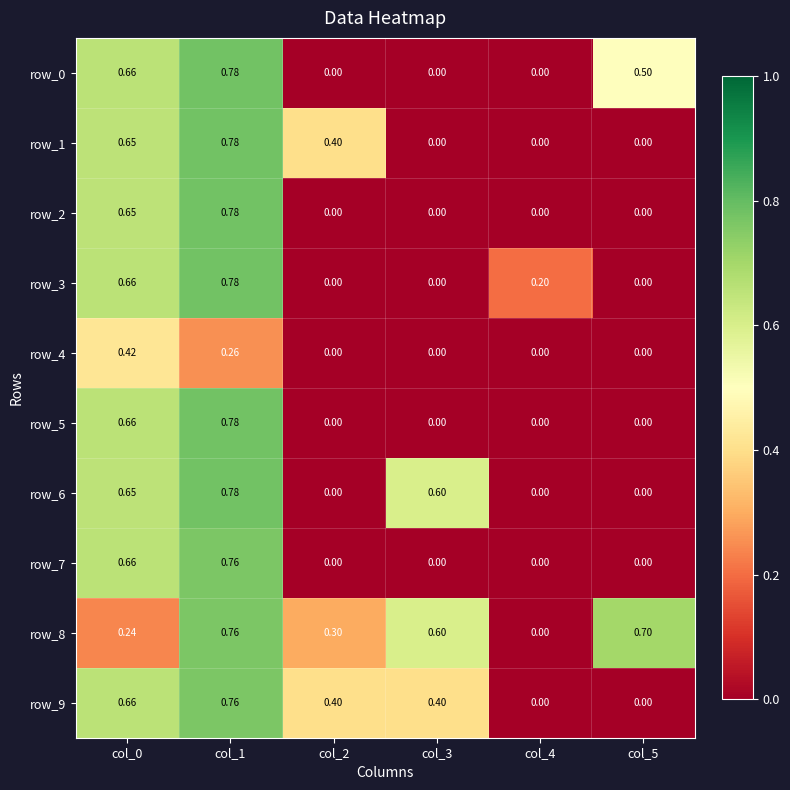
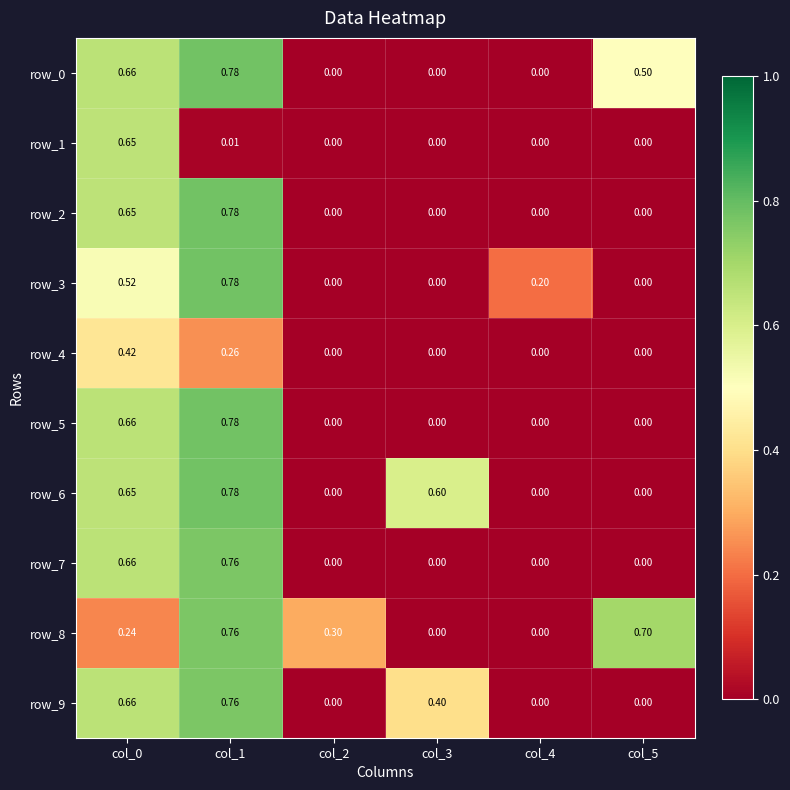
  {
    "row_0": {
      "col_0": 0.66,
      "col_1": 0.78,
      "col_2": 0.00,
      "col_3": 0.00,
      "col_4": 0.00,
      "col_5": 0.50
    },
    "row_1": {
      "col_0": 0.65,
-     "col_1": 0.78,
-     "col_2": 0.40,
+     "col_1": 0.01,
+     "col_2": 0.00,
      "col_3": 0.00,
      "col_4": 0.00,
      "col_5": 0.00
    },
    "row_2": {
      "col_0": 0.65,
      "col_1": 0.78,
      "col_2": 0.00,
      "col_3": 0.00,
      "col_4": 0.00,
      "col_5": 0.00
    },
    "row_3": {
-     "col_0": 0.66,
+     "col_0": 0.52,
      "col_1": 0.78,
      "col_2": 0.00,
      "col_3": 0.00,
      "col_4": 0.20,
      "col_5": 0.00
    },
    "row_4": {
      "col_0": 0.42,
      "col_1": 0.26,
      "col_2": 0.00,
      "col_3": 0.00,
      "col_4": 0.00,
      "col_5": 0.00
    },
    "row_5": {
      "col_0": 0.66,
      "col_1": 0.78,
      "col_2": 0.00,
      "col_3": 0.00,
      "col_4": 0.00,
      "col_5": 0.00
    },
    "row_6": {
      "col_0": 0.65,
      "col_1": 0.78,
      "col_2": 0.00,
      "col_3": 0.60,
      "col_4": 0.00,
      "col_5": 0.00
    },
    "row_7": {
      "col_0": 0.66,
      "col_1": 0.76,
      "col_2": 0.00,
      "col_3": 0.00,
      "col_4": 0.00,
      "col_5": 0.00
    },
    "row_8": {
      "col_0": 0.24,
      "col_1": 0.76,
      "col_2": 0.30,
-     "col_3": 0.60,
+     "col_3": 0.00,
      "col_4": 0.00,
      "col_5": 0.70
    },
    "row_9": {
      "col_0": 0.66,
      "col_1": 0.76,
-     "col_2": 0.40,
+     "col_2": 0.00,
      "col_3": 0.40,
      "col_4": 0.00,
      "col_5": 0.00
    }
  }
